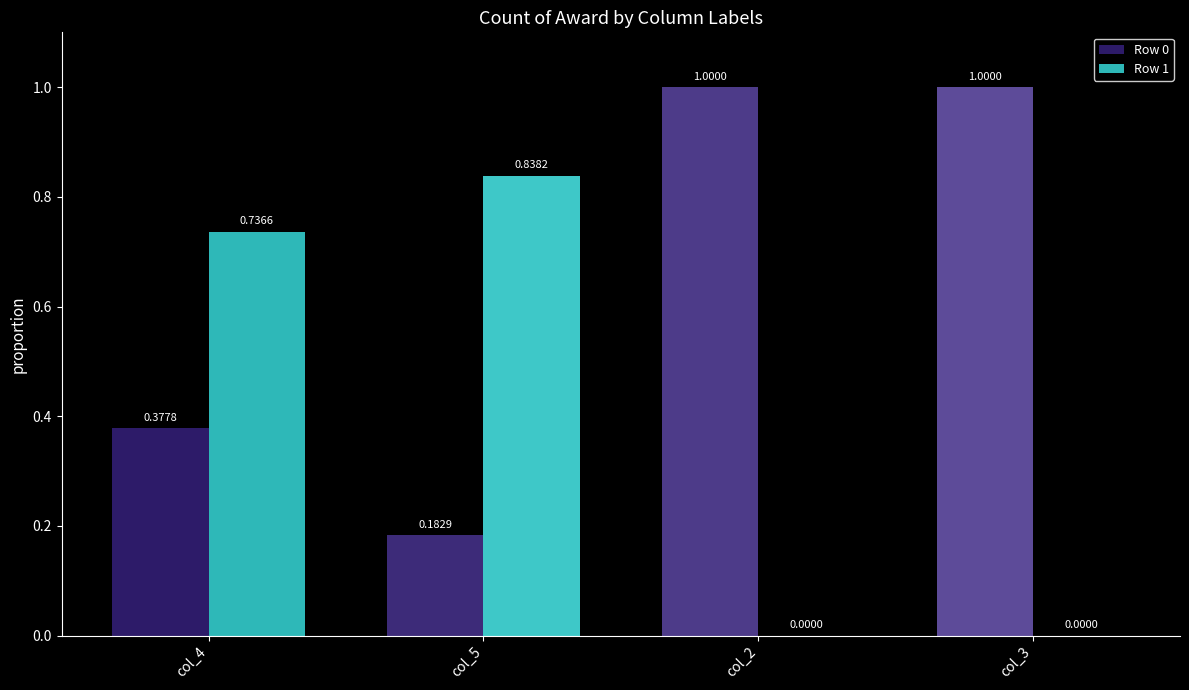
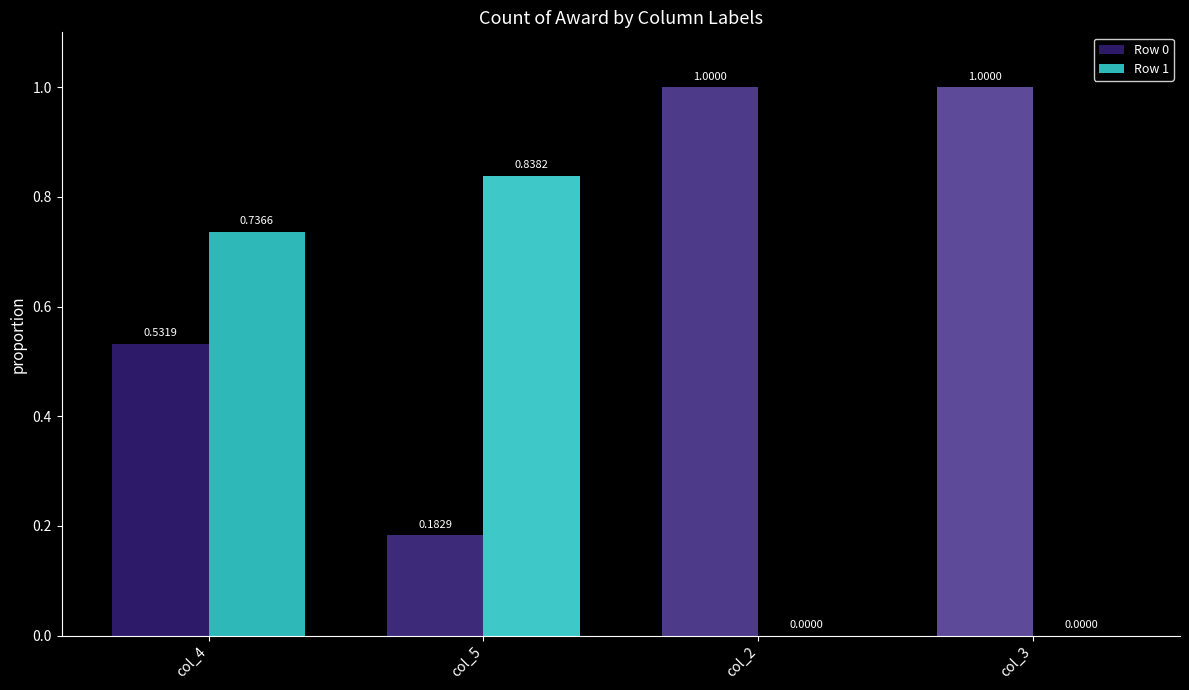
  {
    "Row 0": {
-     "col_4": 0.3778,
+     "col_4": 0.5319,
      "col_5": 0.1829,
      "col_2": 1.0000,
      "col_3": 1.0000
    },
    "Row 1": {
      "col_4": 0.7366,
      "col_5": 0.8382,
      "col_2": 0.0000,
      "col_3": 0.0000
    }
  }
